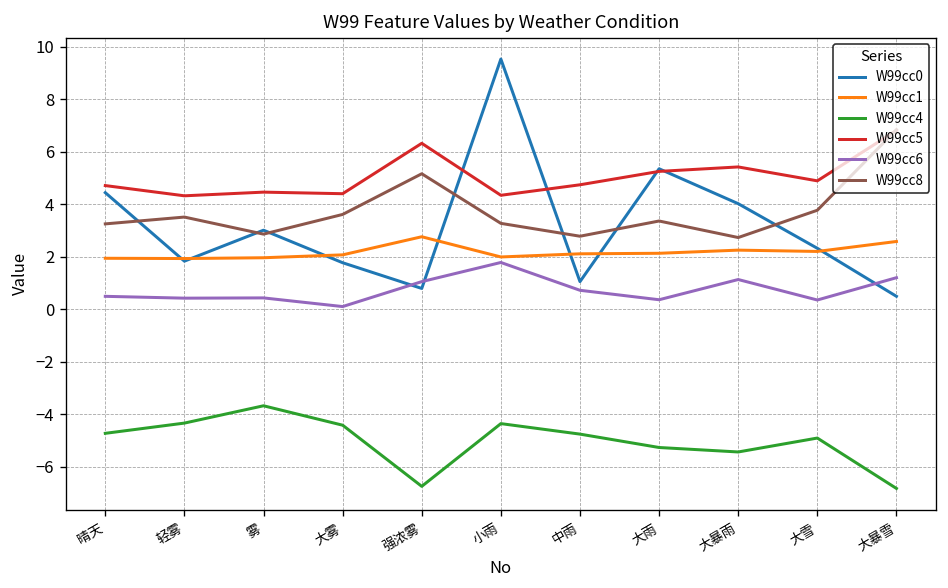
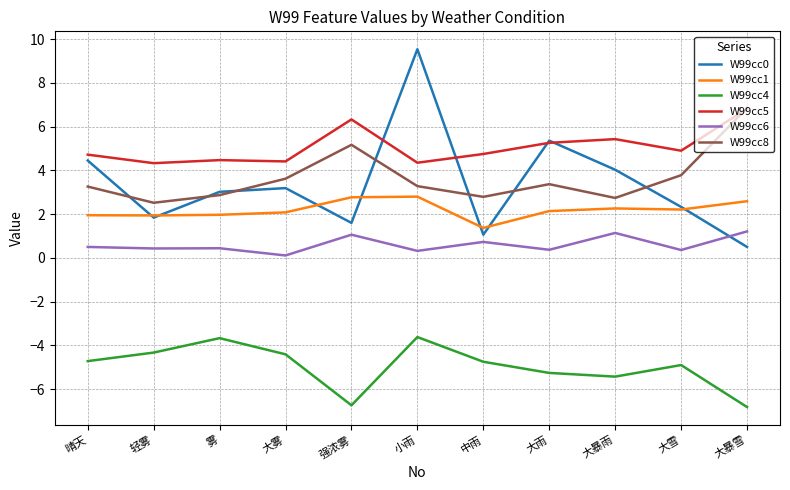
  {
    "W99cc0": {
      "晴天": 4.5,
      "雾": 3.0,
-     "大雾": 1.8,
-     "强浓雾": 0.8,
+     "大雾": 3.2,
+     "强浓雾": 1.6,
      "小雨": 9.5,
      "中雨": 1.1,
      "大暴雨": 4.0,
      "大雪": 2.3,
      "大暴雪": 0.5
    },
    "W99cc1": {
      "晴天": 2.0,
      "雾": 2.0,
      "大雾": 2.1,
      "强浓雾": 2.8,
-     "小雨": 2.0,
-     "中雨": 2.1,
+     "小雨": 2.8,
+     "中雨": 1.4,
      "大雨": 2.1,
      "大暴雨": 2.3,
      "大雪": 2.2,
      "大暴雪": 2.6
    },
    "W99cc4": {
      "晴天": -4.7,
      "轻雾": -4.3,
      "雾": -3.7,
      "大雾": -4.4,
      "强浓雾": -6.7,
-     "小雨": -4.4,
+     "小雨": -3.6,
      "中雨": -4.8,
      "大雨": -5.3,
      "大暴雨": -5.4,
      "大雪": -4.9,
      "大暴雪": -6.8
    },
    "W99cc5": {
      "晴天": 4.7,
      "轻雾": 4.3,
      "雾": 4.5,
      "大雾": 4.4,
      "强浓雾": 6.3,
      "小雨": 4.4,
      "中雨": 4.8,
      "大暴雨": 5.4,
      "大雪": 4.9
    },
    "W99cc6": {
      "晴天": 0.5,
      "轻雾": 0.4,
      "雾": 0.4,
      "大雾": 0.1,
      "强浓雾": 1.1,
-     "小雨": 1.8,
+     "小雨": 0.3,
      "中雨": 0.7,
      "大雨": 0.4,
      "大暴雨": 1.1,
      "大雪": 0.4,
      "大暴雪": 1.2
    },
    "W99cc8": {
      "晴天": 3.3,
-     "轻雾": 3.5,
+     "轻雾": 2.5,
      "雾": 2.9,
      "大雾": 3.6,
      "强浓雾": 5.2,
      "小雨": 3.3,
      "中雨": 2.8,
      "大雨": 3.4,
      "大暴雨": 2.7,
      "大雪": 3.8
    }
  }
